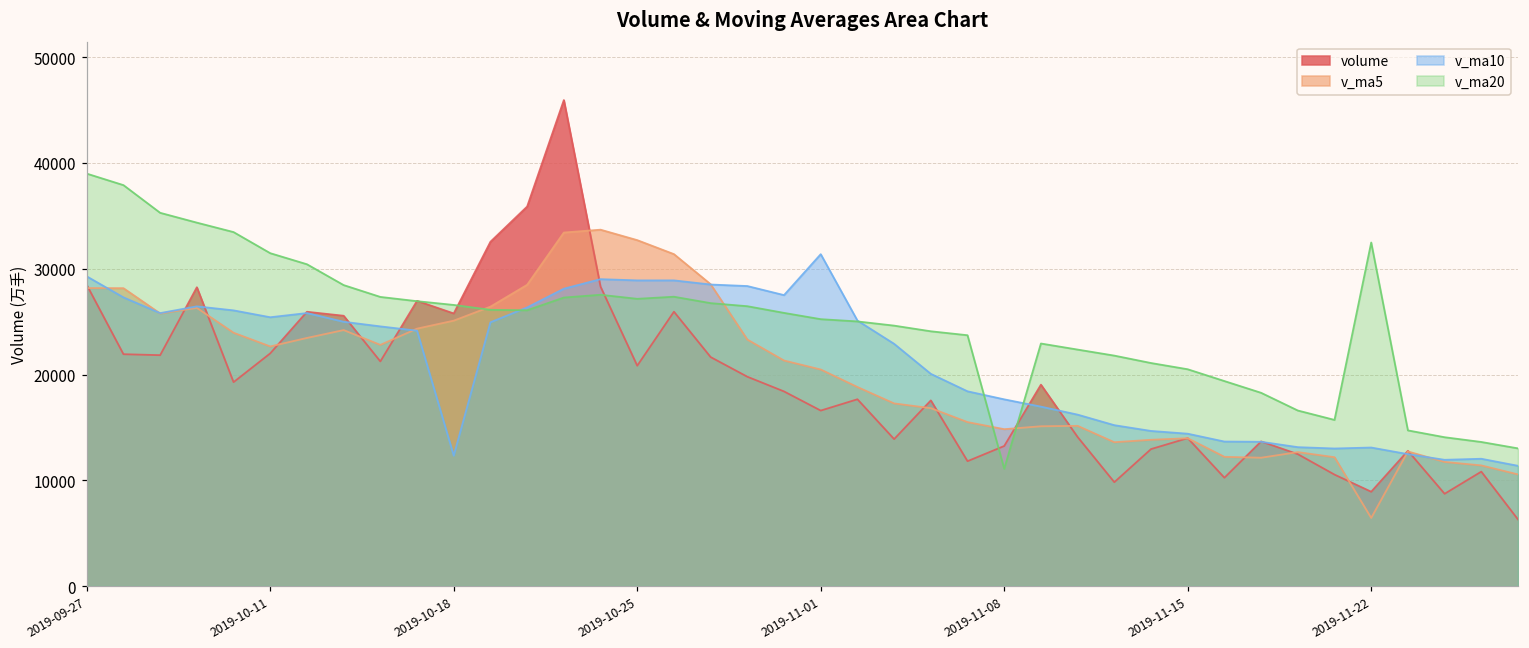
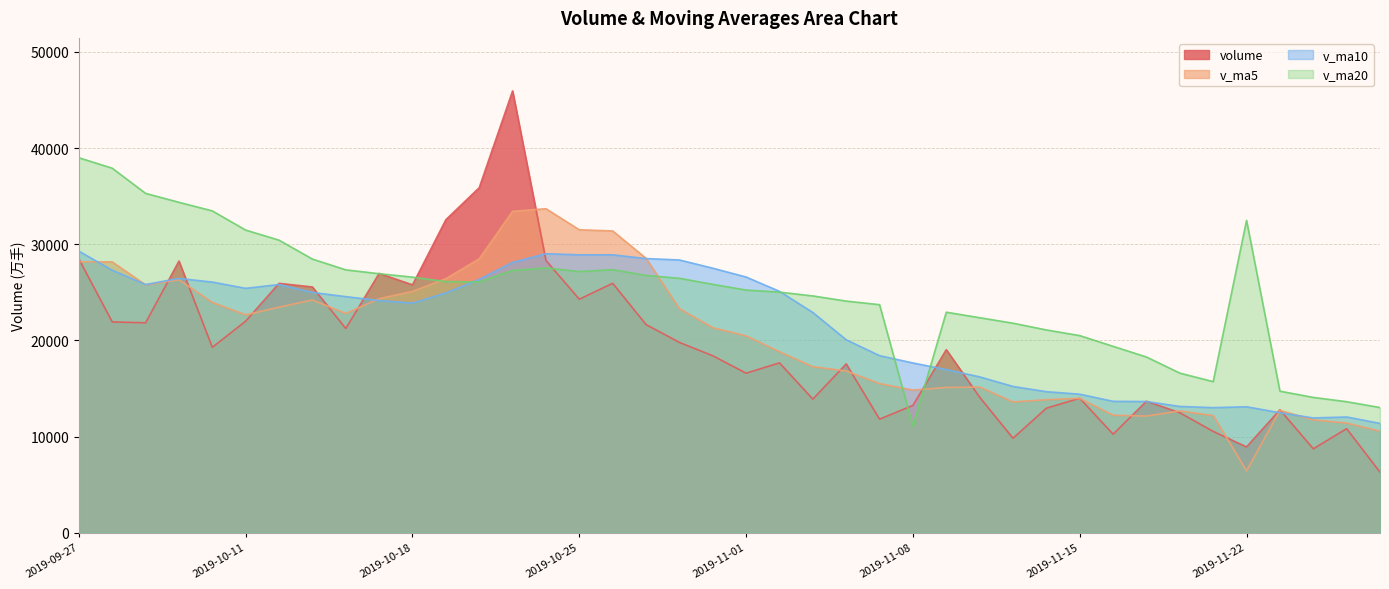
  {
    "volume": {
      "2019-09-27": 28000,
      "2019-10-11": 22000,
      "2019-10-18": 26000,
-     "2019-10-25": 21000,
+     "2019-10-25": 24000,
      "2019-11-01": 17000,
      "2019-11-08": 13000,
      "2019-11-22": 9000
    },
    "v_ma5": {
      "2019-09-27": 28000,
      "2019-10-11": 23000,
      "2019-10-18": 25000,
-     "2019-10-25": 33000,
+     "2019-10-25": 32000,
      "2019-11-01": 20000,
      "2019-11-08": 15000,
      "2019-11-22": 6000
    },
    "v_ma10": {
      "2019-09-27": 29000,
      "2019-10-11": 25000,
-     "2019-10-18": 12000,
+     "2019-10-18": 24000,
      "2019-10-25": 29000,
-     "2019-11-01": 31000,
+     "2019-11-01": 27000,
      "2019-11-08": 18000,
      "2019-11-15": 14000,
      "2019-11-22": 13000
    },
    "v_ma20": {
      "2019-09-27": 39000,
      "2019-10-11": 31000,
      "2019-10-18": 27000,
      "2019-10-25": 27000,
      "2019-11-01": 25000,
      "2019-11-08": 11000,
      "2019-11-15": 20000,
      "2019-11-22": 32000
    }
  }
